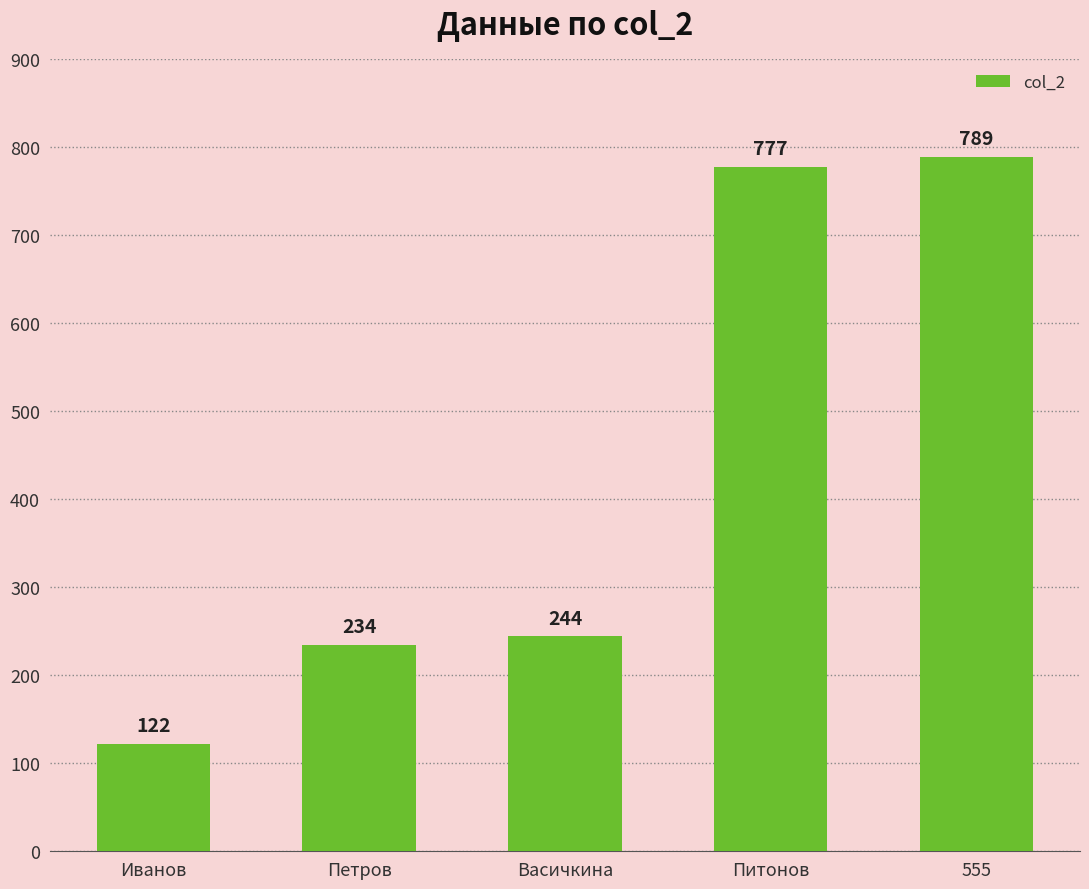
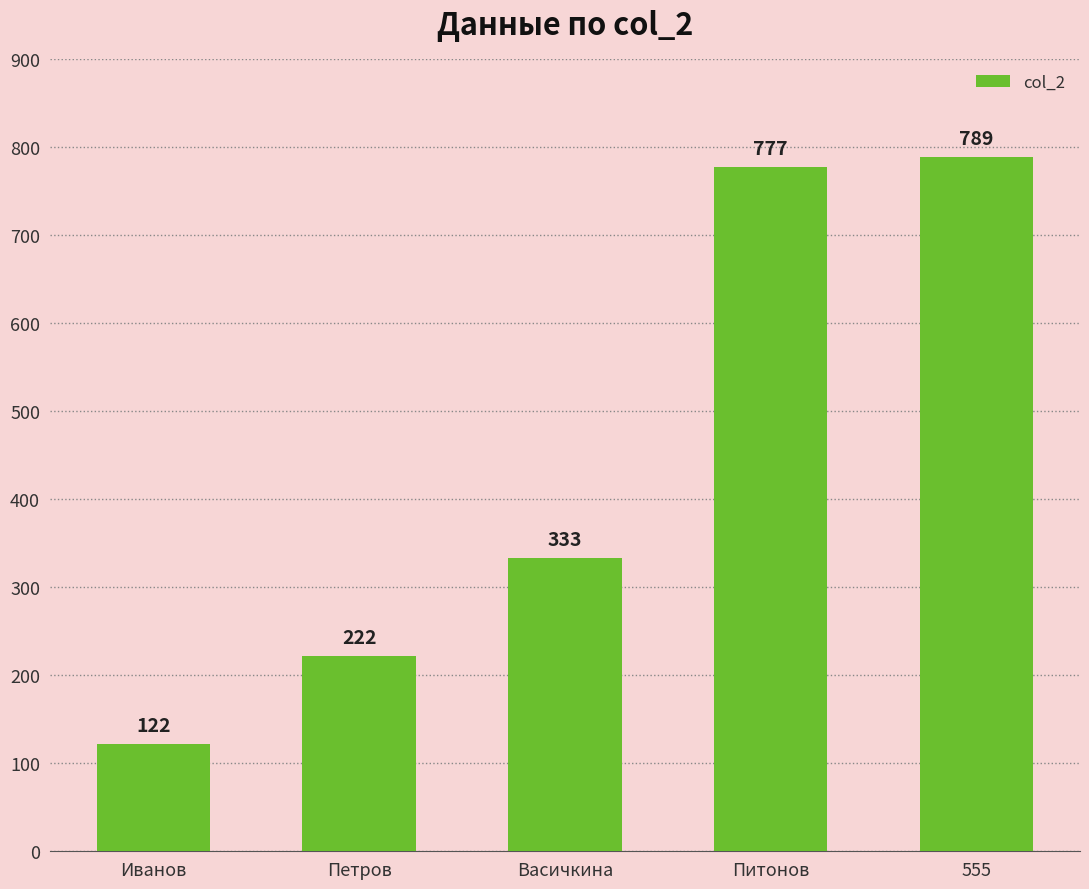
  {
    "Иванов": 122,
-   "Петров": 234,
-   "Васичкина": 244,
+   "Петров": 222,
+   "Васичкина": 333,
    "Питонов": 777,
    "555": 789
  }
